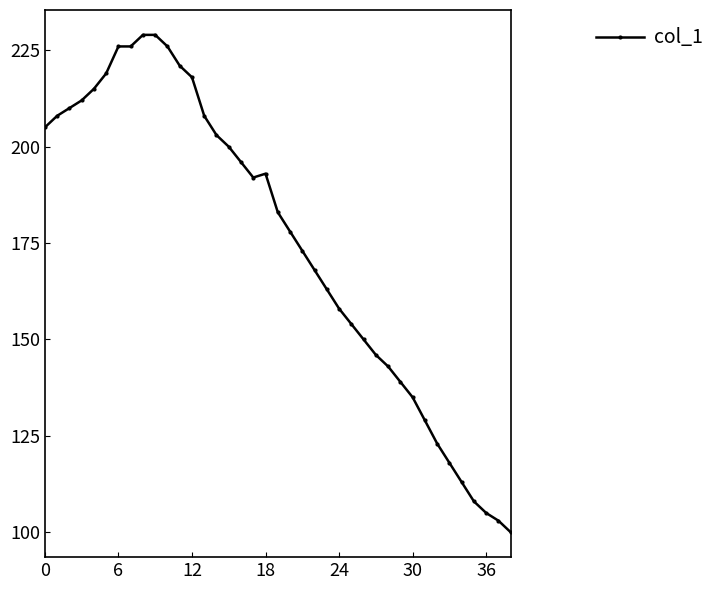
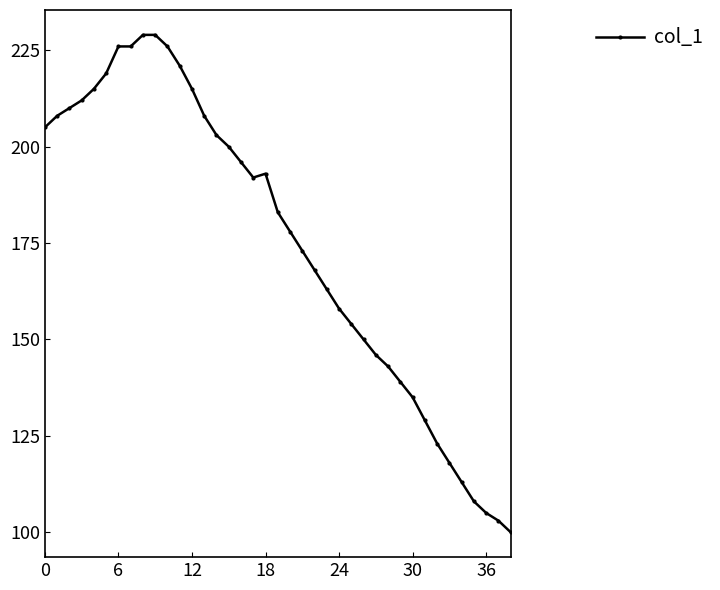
  {
    "0": 205,
    "6": 226,
-   "12": 218,
+   "12": 215,
    "18": 193,
    "24": 158,
    "30": 135,
    "36": 105
  }
